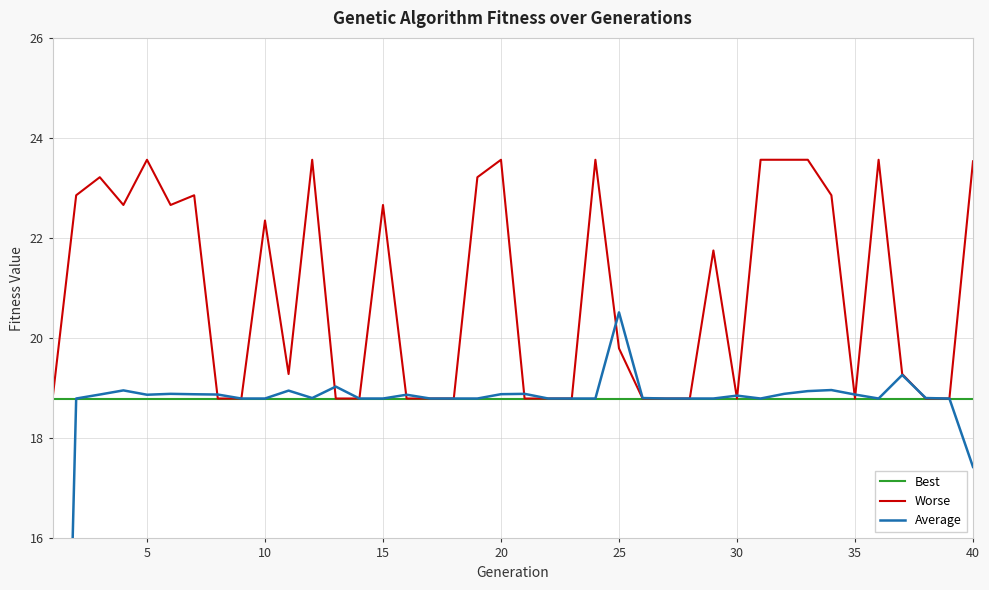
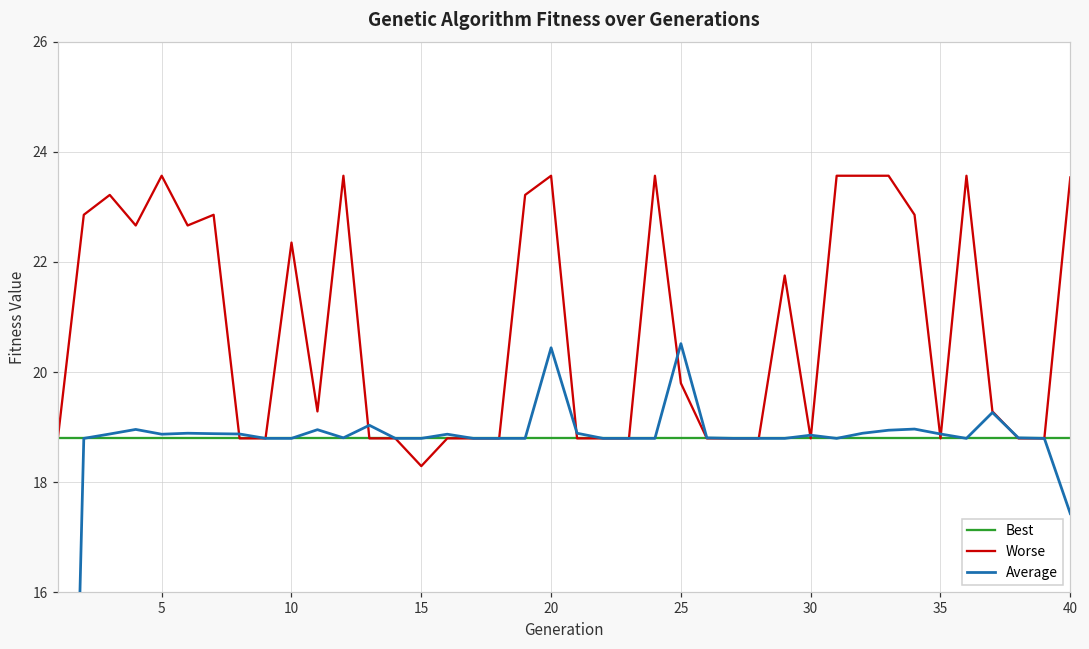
  {
    "Best": {
      "5": 18.8,
      "20": 18.8,
      "25": 18.8,
      "40": 18.8
    },
    "Worse": {
      "5": 23.6,
      "10": 22.4,
-     "15": 22.7,
+     "15": 18.3,
      "20": 23.6,
      "25": 19.8,
      "40": 23.5
    },
    "Average": {
      "5": 18.9,
-     "20": 18.9,
+     "20": 20.4,
      "25": 20.5,
      "30": 18.9,
      "35": 18.9,
      "40": 17.4
    }
  }
